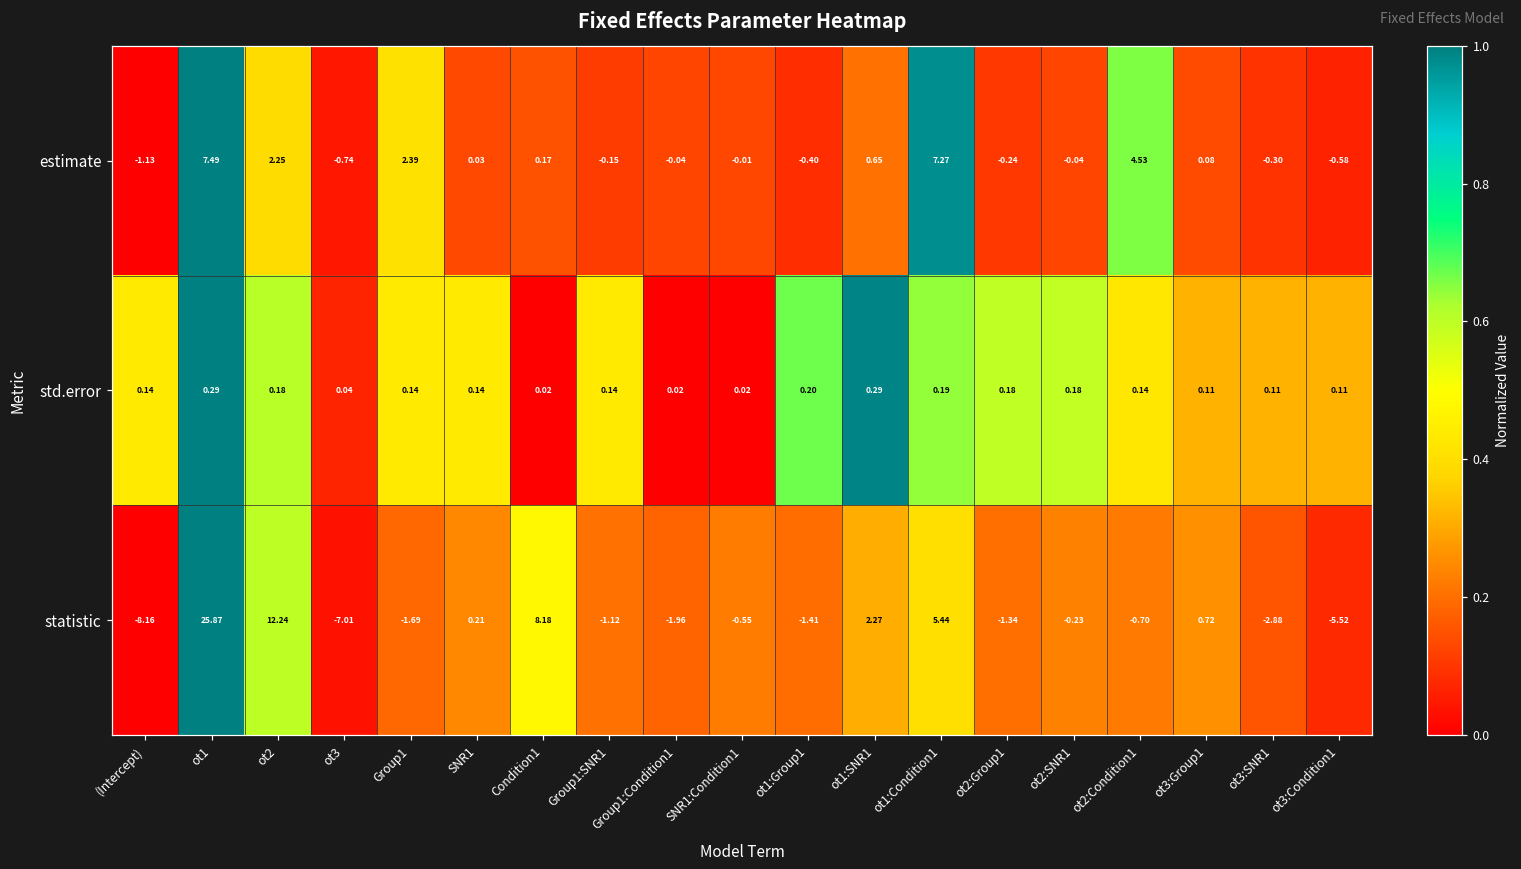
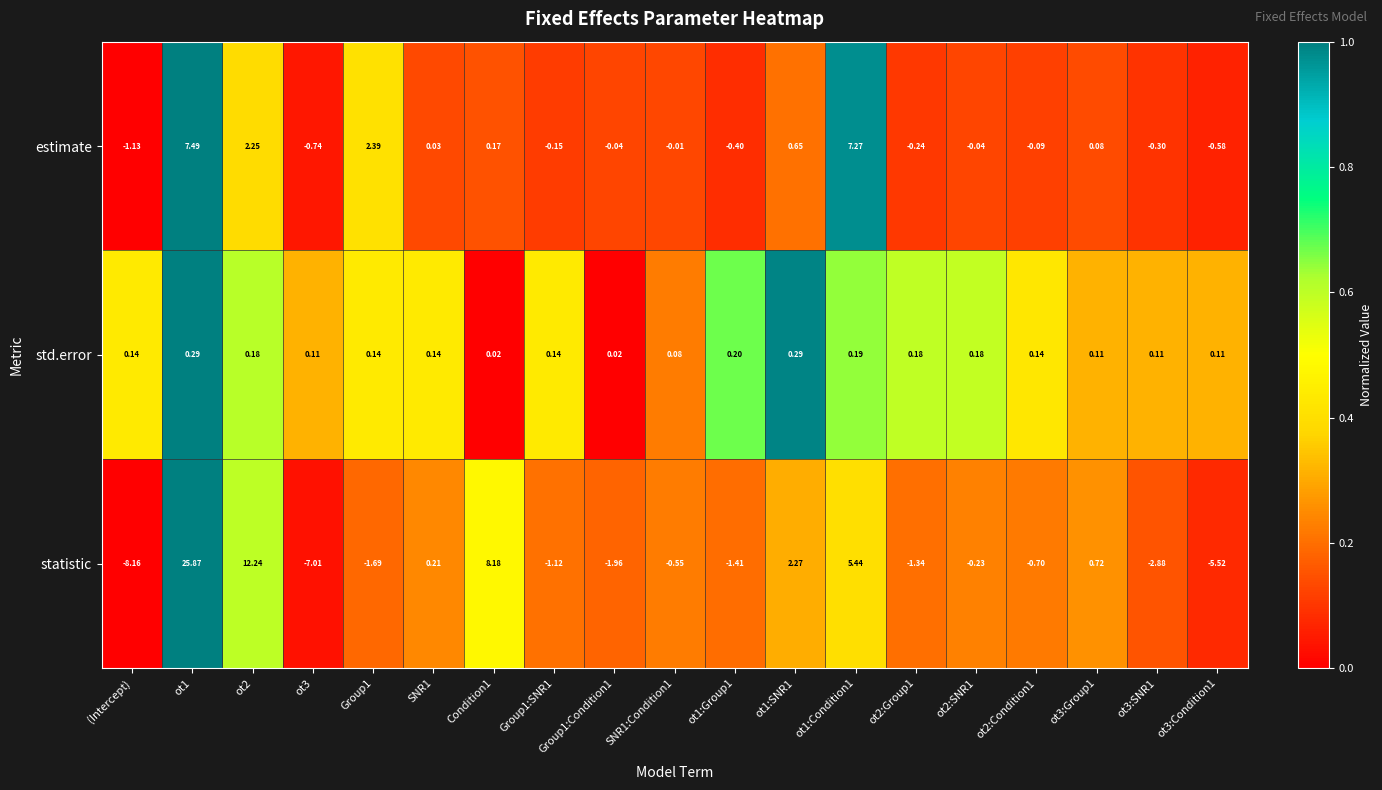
  {
    "estimate": {
      "(Intercept)": -1.13,
      "ot1": 7.49,
      "ot2": 2.25,
      "ot3": -0.74,
      "Group1": 2.39,
      "SNR1": 0.03,
      "Condition1": 0.17,
      "Group1:SNR1": -0.15,
      "Group1:Condition1": -0.04,
      "SNR1:Condition1": -0.01,
      "ot1:Group1": -0.40,
      "ot1:SNR1": 0.65,
      "ot1:Condition1": 7.27,
      "ot2:Group1": -0.24,
      "ot2:SNR1": -0.04,
-     "ot2:Condition1": 4.53,
+     "ot2:Condition1": -0.09,
      "ot3:Group1": 0.08,
      "ot3:SNR1": -0.30,
      "ot3:Condition1": -0.58
    },
    "std.error": {
      "(Intercept)": 0.14,
      "ot1": 0.29,
      "ot2": 0.18,
-     "ot3": 0.04,
+     "ot3": 0.11,
      "Group1": 0.14,
      "SNR1": 0.14,
      "Condition1": 0.02,
      "Group1:SNR1": 0.14,
      "Group1:Condition1": 0.02,
-     "SNR1:Condition1": 0.02,
+     "SNR1:Condition1": 0.08,
      "ot1:Group1": 0.20,
      "ot1:SNR1": 0.29,
      "ot1:Condition1": 0.19,
      "ot2:Group1": 0.18,
      "ot2:SNR1": 0.18,
      "ot2:Condition1": 0.14,
      "ot3:Group1": 0.11,
      "ot3:SNR1": 0.11,
      "ot3:Condition1": 0.11
    },
    "statistic": {
      "(Intercept)": -8.16,
      "ot1": 25.87,
      "ot2": 12.24,
      "ot3": -7.01,
      "Group1": -1.69,
      "SNR1": 0.21,
      "Condition1": 8.18,
      "Group1:SNR1": -1.12,
      "Group1:Condition1": -1.96,
      "SNR1:Condition1": -0.55,
      "ot1:Group1": -1.41,
      "ot1:SNR1": 2.27,
      "ot1:Condition1": 5.44,
      "ot2:Group1": -1.34,
      "ot2:SNR1": -0.23,
      "ot2:Condition1": -0.70,
      "ot3:Group1": 0.72,
      "ot3:SNR1": -2.88,
      "ot3:Condition1": -5.52
    }
  }
